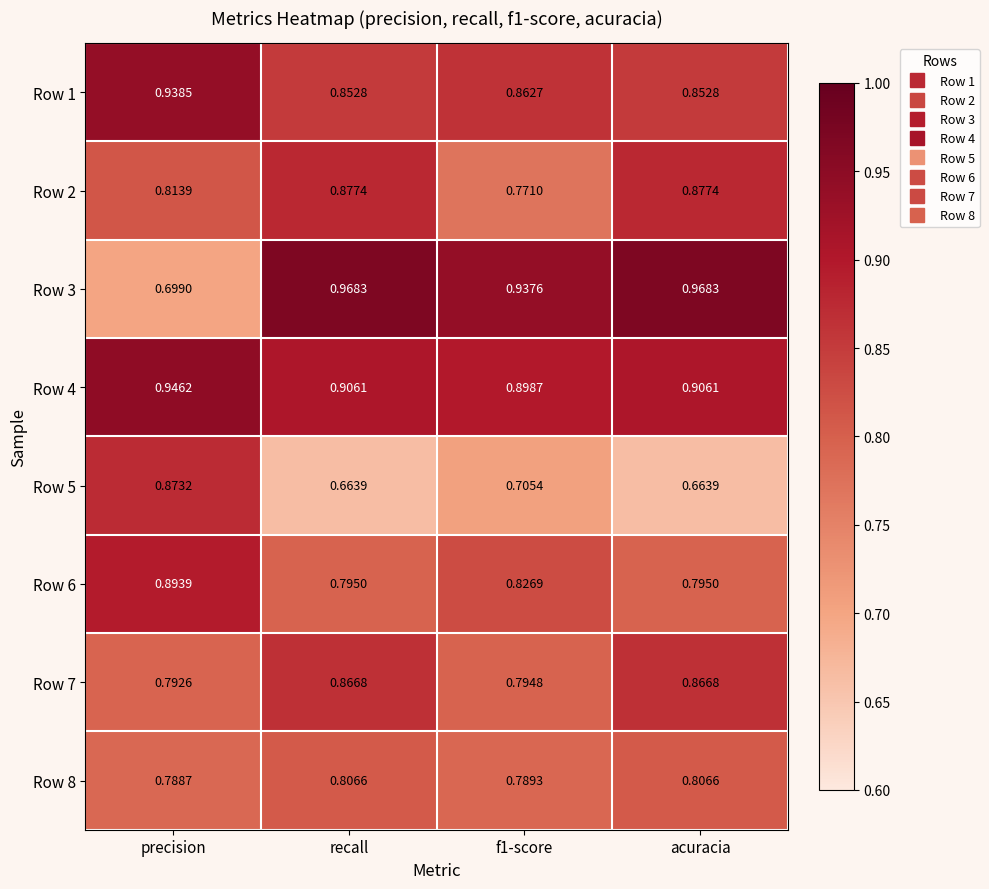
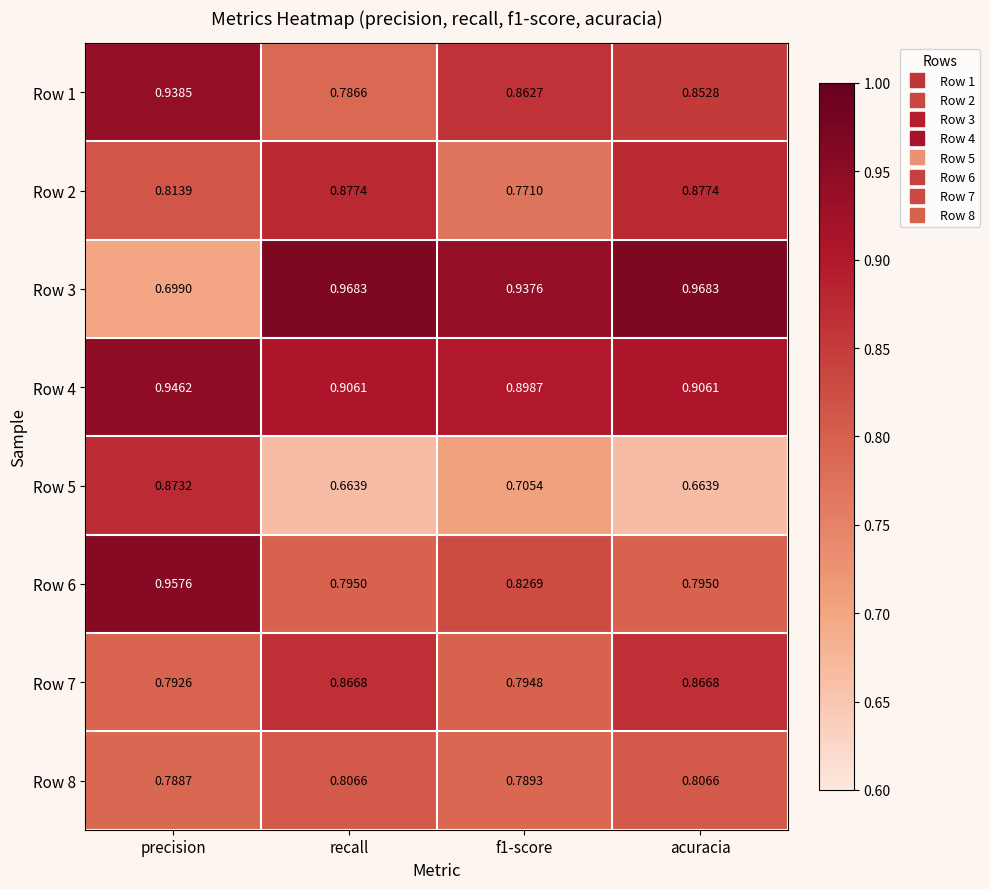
  {
    "Row 1": {
      "precision": 0.9385,
-     "recall": 0.8528,
+     "recall": 0.7866,
      "f1-score": 0.8627,
      "acuracia": 0.8528
    },
    "Row 2": {
      "precision": 0.8139,
      "recall": 0.8774,
      "f1-score": 0.7710,
      "acuracia": 0.8774
    },
    "Row 3": {
      "precision": 0.6990,
      "recall": 0.9683,
      "f1-score": 0.9376,
      "acuracia": 0.9683
    },
    "Row 4": {
      "precision": 0.9462,
      "recall": 0.9061,
      "f1-score": 0.8987,
      "acuracia": 0.9061
    },
    "Row 5": {
      "precision": 0.8732,
      "recall": 0.6639,
      "f1-score": 0.7054,
      "acuracia": 0.6639
    },
    "Row 6": {
-     "precision": 0.8939,
+     "precision": 0.9576,
      "recall": 0.7950,
      "f1-score": 0.8269,
      "acuracia": 0.7950
    },
    "Row 7": {
      "precision": 0.7926,
      "recall": 0.8668,
      "f1-score": 0.7948,
      "acuracia": 0.8668
    },
    "Row 8": {
      "precision": 0.7887,
      "recall": 0.8066,
      "f1-score": 0.7893,
      "acuracia": 0.8066
    }
  }
